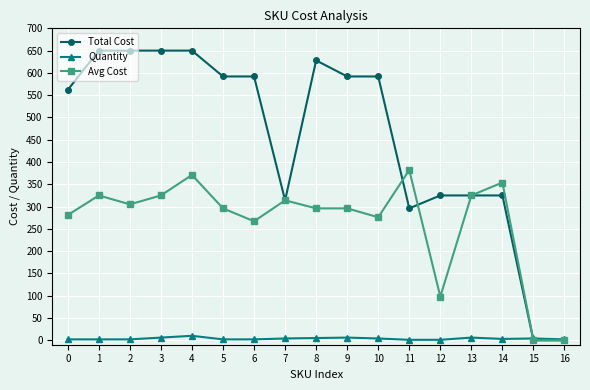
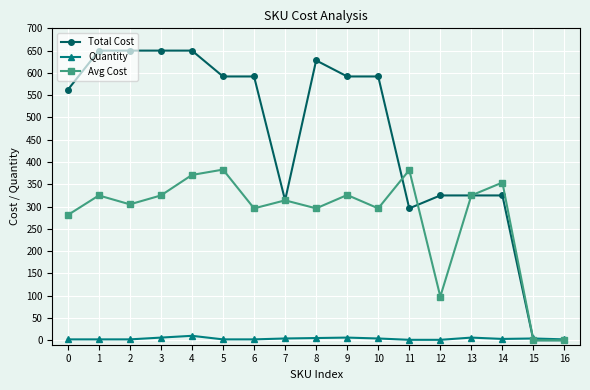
  {
    "Avg Cost": {
      "0": 280,
      "1": 330,
      "2": 310,
      "3": 330,
      "4": 370,
-     "5": 300,
-     "6": 270,
+     "5": 380,
+     "6": 300,
      "8": 300,
-     "9": 300,
-     "10": 280,
+     "9": 330,
+     "10": 300,
      "11": 380,
      "12": 100,
      "14": 350
    }
  }
